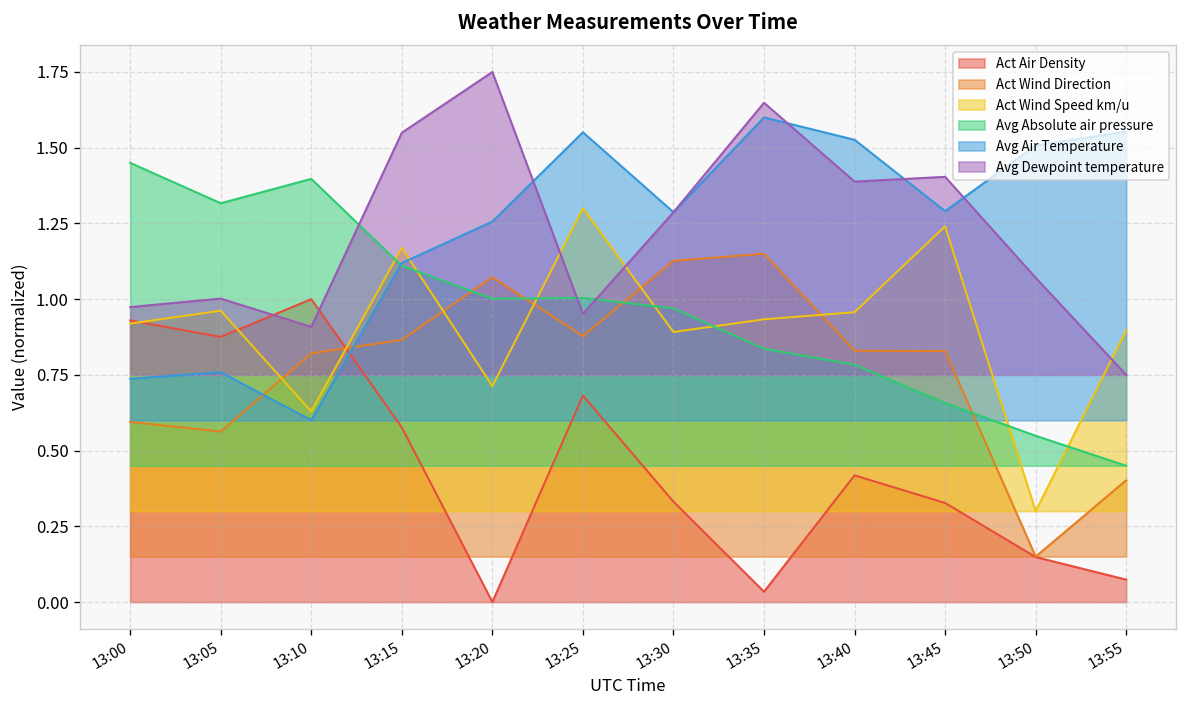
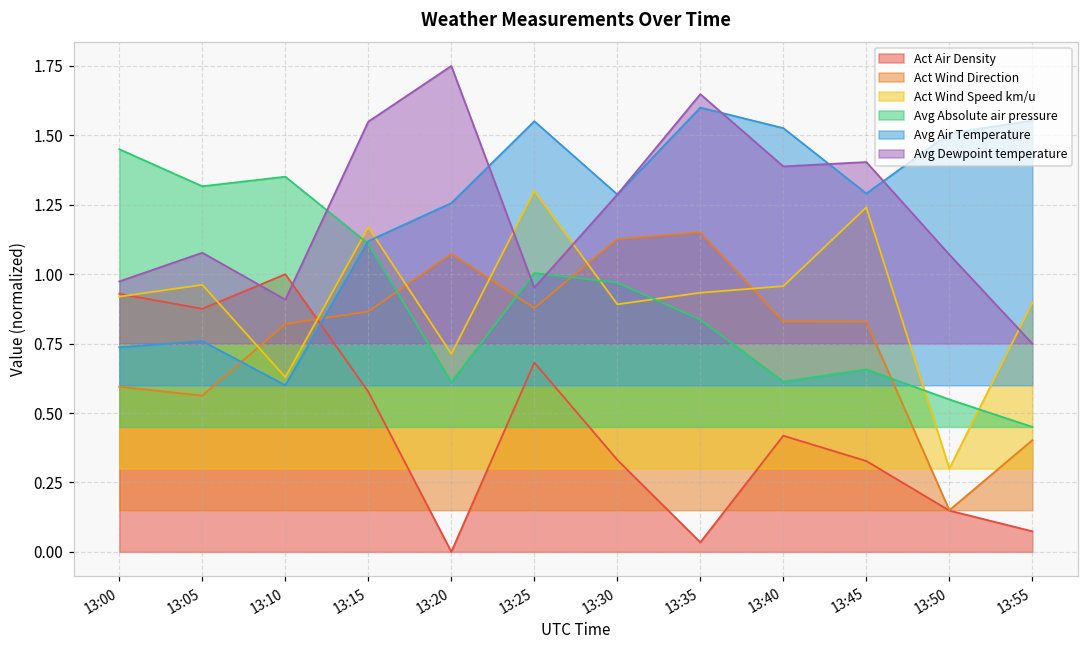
  {
    "Avg Absolute air pressure": {
      "13:00": 1.45,
      "13:05": 1.32,
-     "13:10": 1.40,
-     "13:20": 1.00,
+     "13:10": 1.35,
+     "13:20": 0.61,
      "13:25": 1.00,
      "13:30": 0.97,
      "13:35": 0.84,
-     "13:40": 0.78,
+     "13:40": 0.61,
      "13:45": 0.66,
      "13:50": 0.55,
      "13:55": 0.45
    },
    "Avg Air Temperature": {
      "13:00": 0.74,
      "13:05": 0.76,
      "13:10": 0.60,
      "13:20": 1.26,
      "13:25": 1.55,
      "13:35": 1.60,
      "13:40": 1.53,
      "13:45": 1.29
    },
    "Avg Dewpoint temperature": {
      "13:00": 0.97,
-     "13:05": 1.00,
+     "13:05": 1.08,
      "13:10": 0.91,
      "13:15": 1.55,
      "13:20": 1.75,
      "13:25": 0.95,
      "13:35": 1.65,
      "13:40": 1.39,
      "13:45": 1.40,
      "13:50": 1.07,
      "13:55": 0.75
    }
  }
